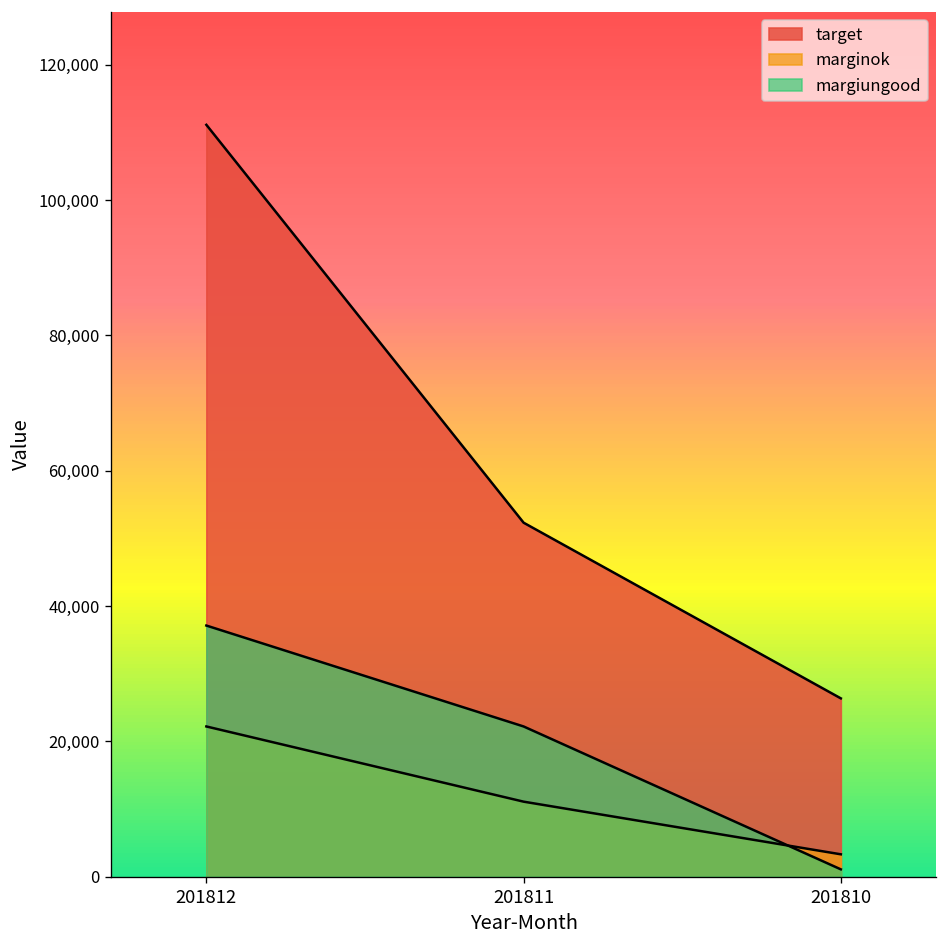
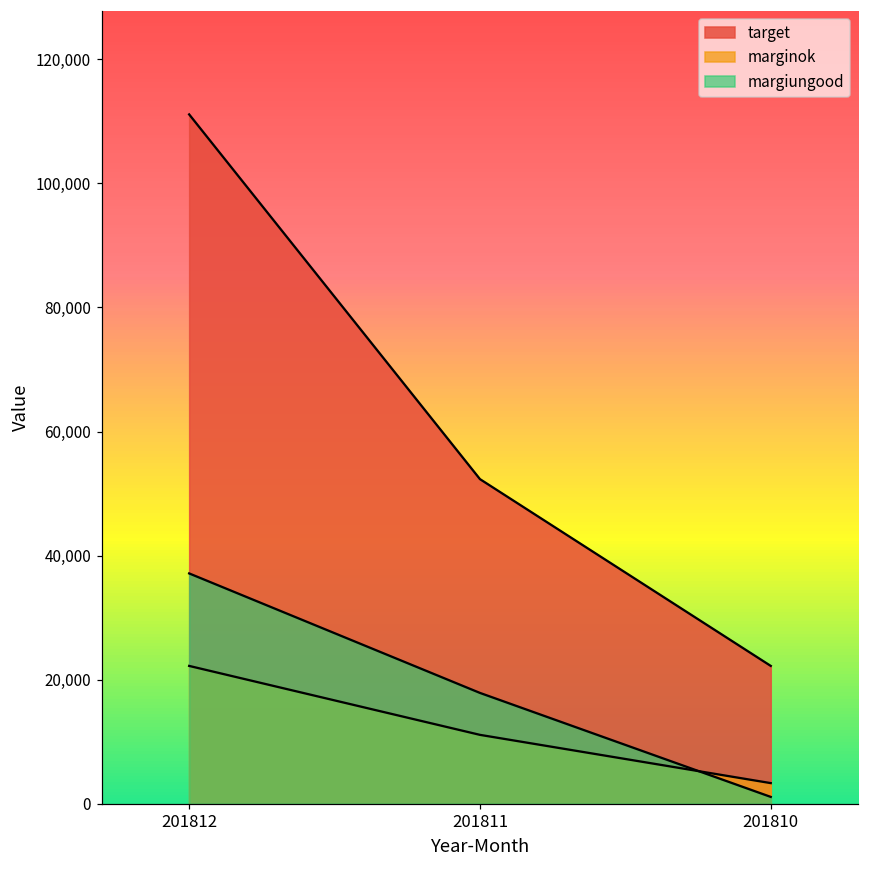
  {
    "target": {
      "201812": "111,000",
      "201811": "52,000",
-     "201810": "26,000"
+     "201810": "22,000"
    },
    "marginok": {
      "201812": "22,000",
      "201811": "11,000",
      "201810": "3,000"
    },
    "margiungood": {
      "201812": "37,000",
-     "201811": "22,000",
+     "201811": "18,000",
      "201810": "1,000"
    }
  }
